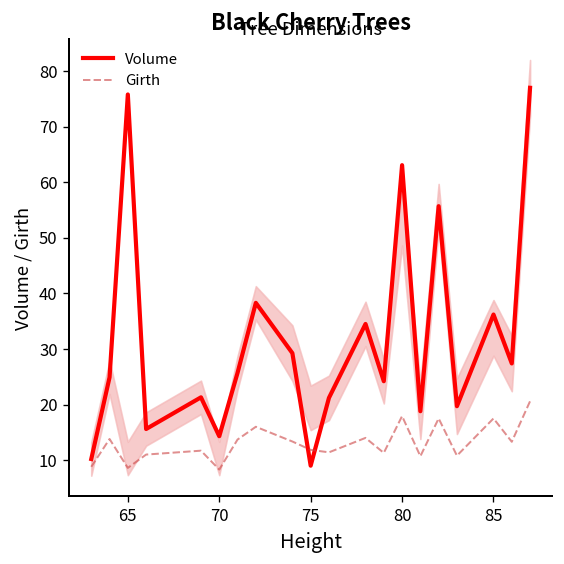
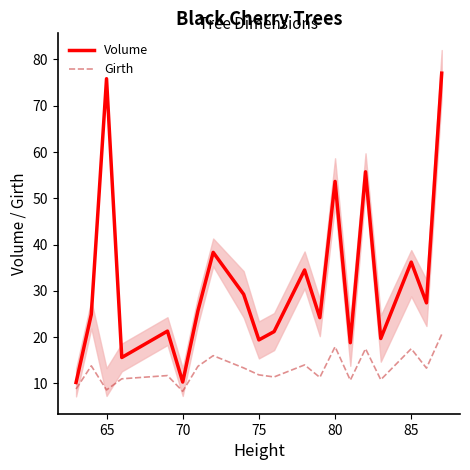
  {
    "Volume": {
      "65": 76,
-     "70": 14,
-     "75": 9,
-     "80": 63,
+     "70": 10,
+     "75": 19,
+     "80": 54,
      "85": 36
    },
    "Girth": {
      "65": 9,
      "70": 8,
      "75": 12,
      "80": 18,
      "85": 18
    }
  }
